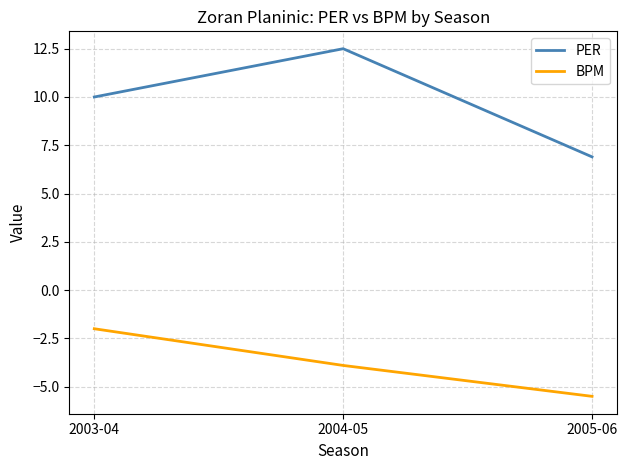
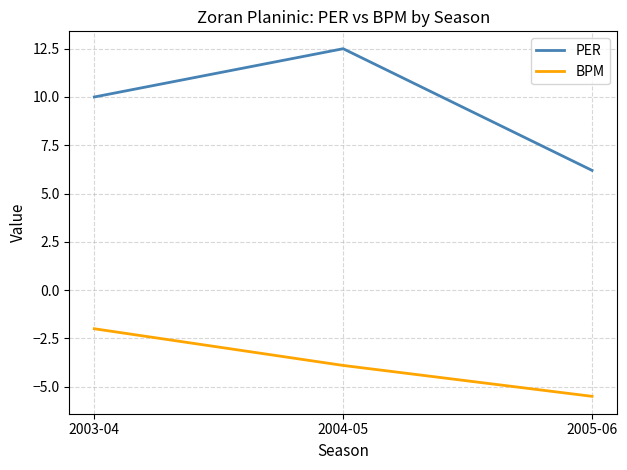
  {
    "PER": {
      "2003-04": 10.0,
      "2004-05": 12.5,
-     "2005-06": 6.9
+     "2005-06": 6.2
    },
    "BPM": {
      "2003-04": -2.0,
      "2004-05": -3.9,
      "2005-06": -5.5
    }
  }
